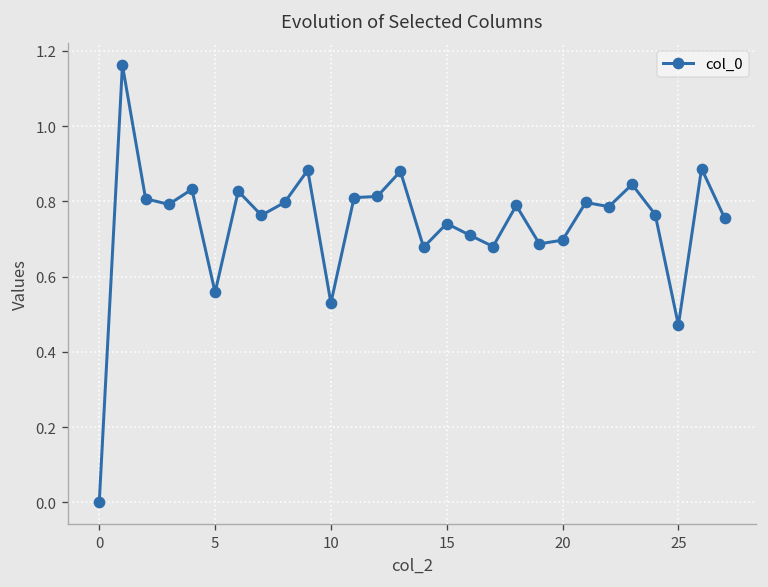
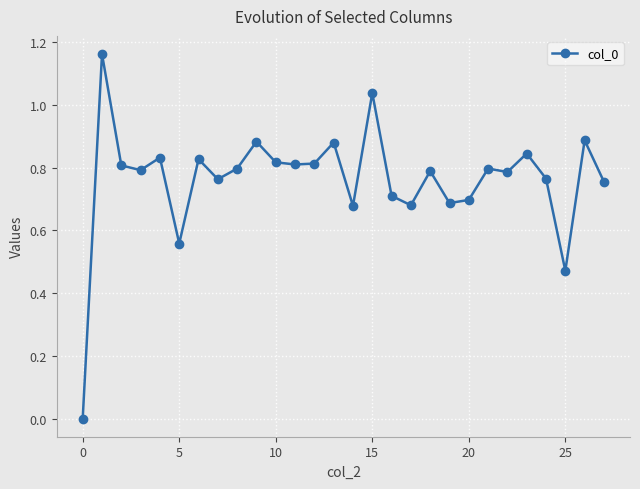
  {
    "0": 0.00,
    "5": 0.56,
-   "10": 0.53,
-   "15": 0.74,
+   "10": 0.82,
+   "15": 1.04,
    "20": 0.70,
    "25": 0.47
  }
